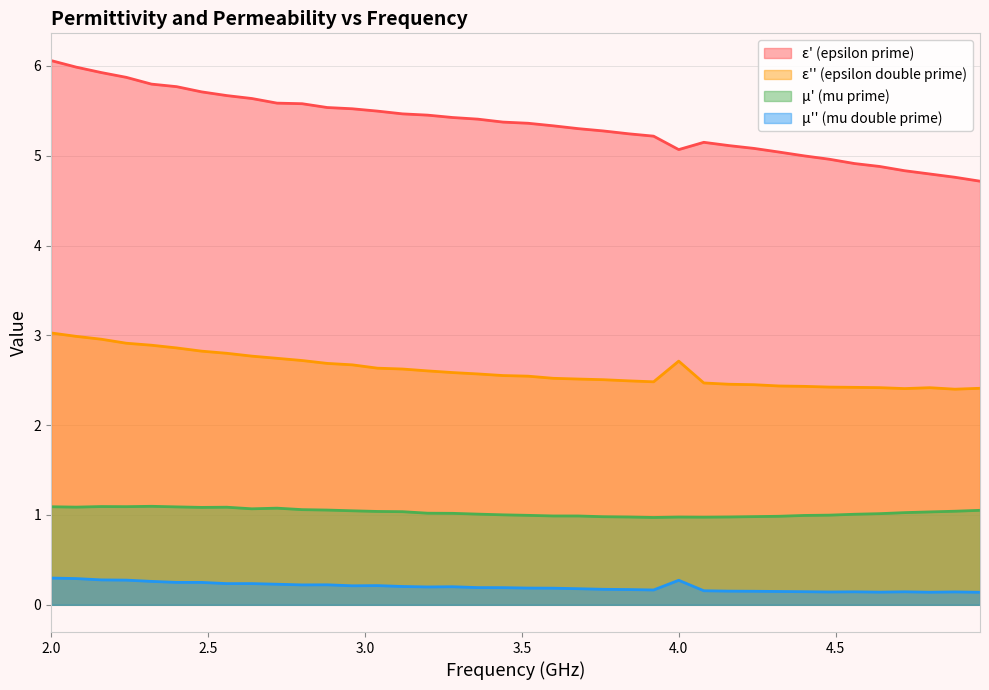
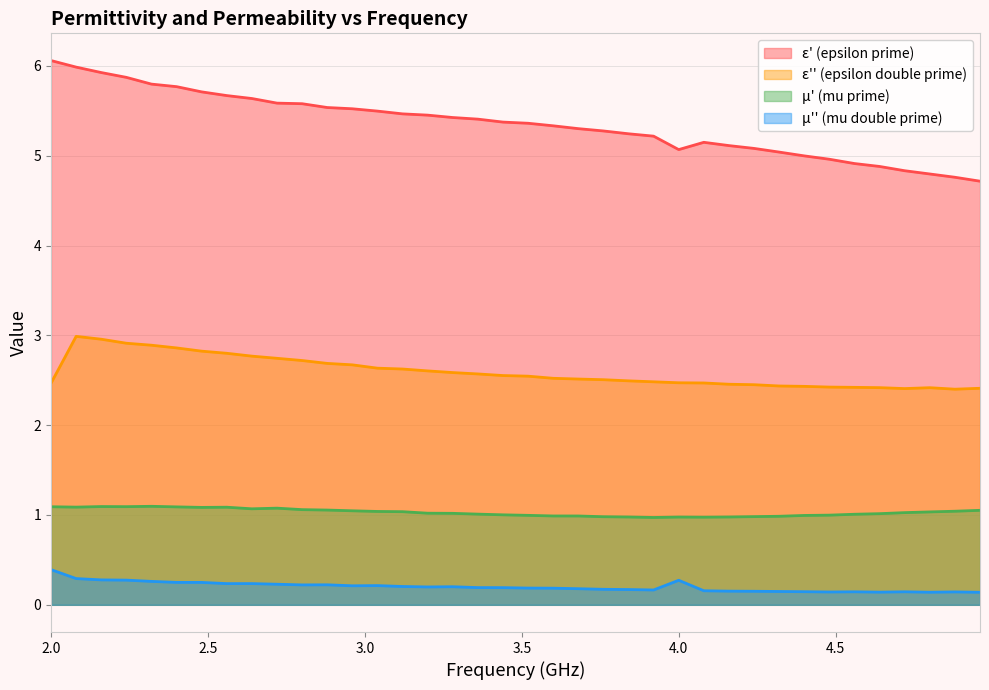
  {
    "ε' (epsilon prime)": {
      "2.0": 6.1,
      "4.0": 5.1
    },
    "ε'' (epsilon double prime)": {
-     "2.0": 3.0,
-     "4.0": 2.7
+     "2.0": 2.5,
+     "4.0": 2.5
    },
    "μ' (mu prime)": {
      "2.0": 1.1,
      "4.0": 1.0
    },
    "μ'' (mu double prime)": {
-     "2.0": 0.3,
+     "2.0": 0.4,
      "4.0": 0.3
    }
  }
